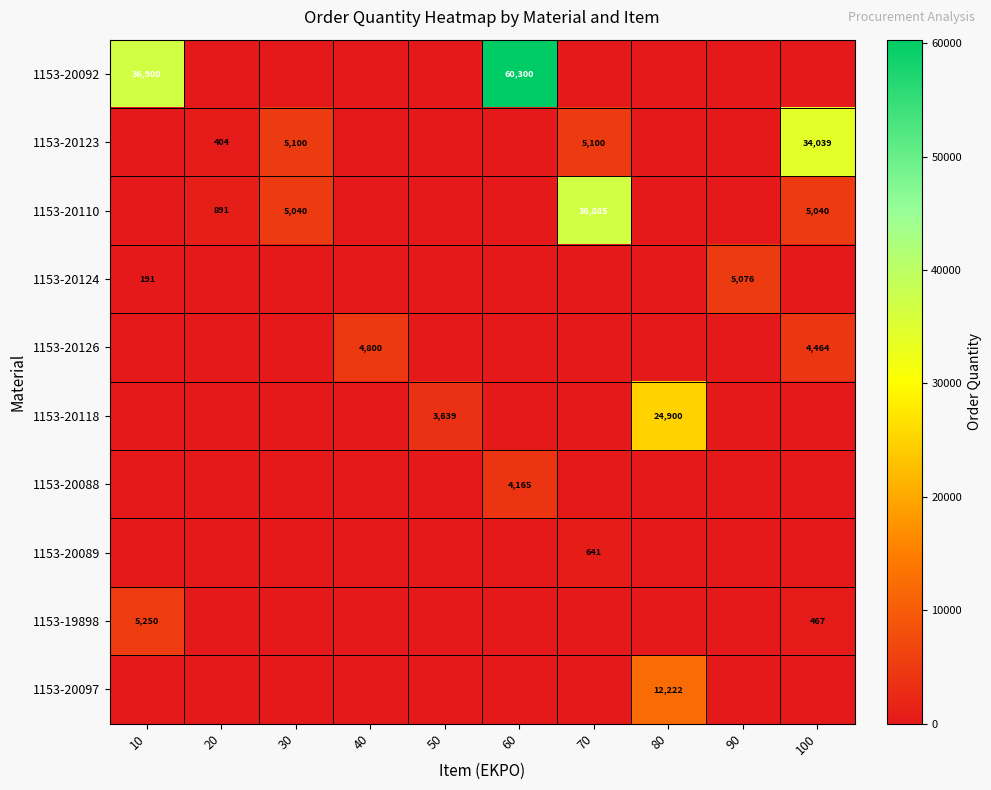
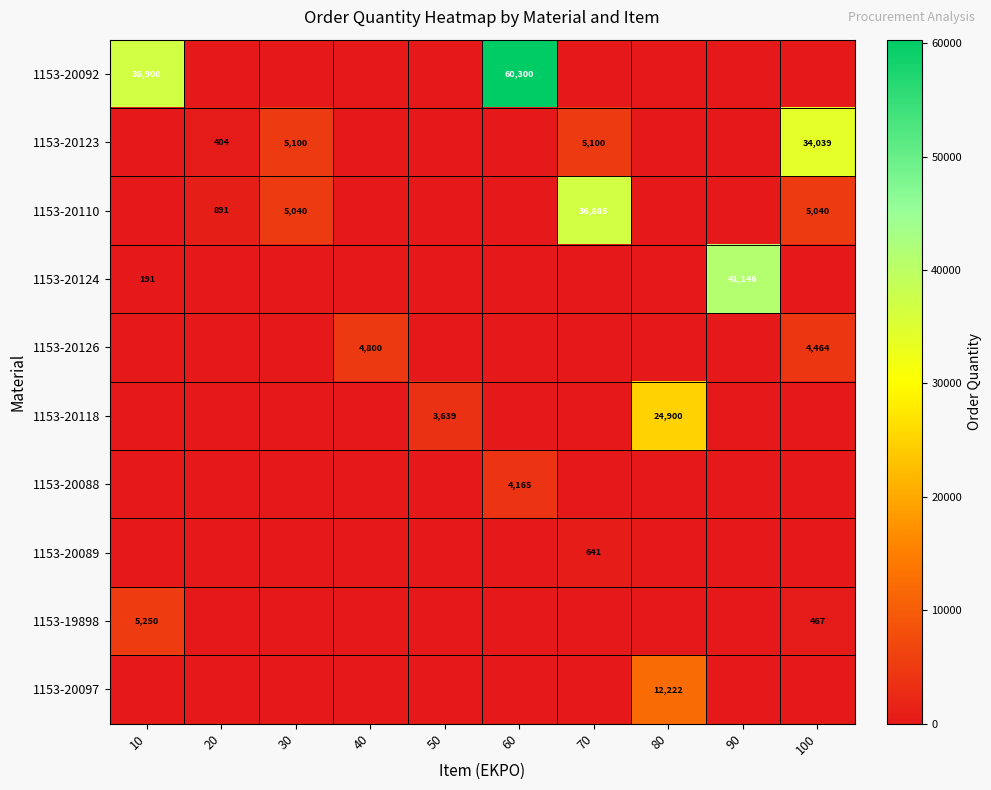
  {
    "1153-20092": {
      "10": "36,900",
      "60": "60,300"
    },
    "1153-20123": {
      "20": "404",
      "30": "5,100",
      "70": "5,100",
      "100": "34,039"
    },
    "1153-20110": {
      "20": "891",
      "30": "5,040",
      "70": "36,885",
      "100": "5,040"
    },
    "1153-20124": {
      "10": "191",
-     "90": "5,076"
+     "90": "41,146"
    },
    "1153-20126": {
      "40": "4,800",
      "100": "4,464"
    },
    "1153-20118": {
      "50": "3,639",
      "80": "24,900"
    },
    "1153-20088": {
      "60": "4,165"
    },
    "1153-20089": {
      "70": "641"
    },
    "1153-19898": {
      "10": "5,250",
      "100": "467"
    },
    "1153-20097": {
      "80": "12,222"
    }
  }
